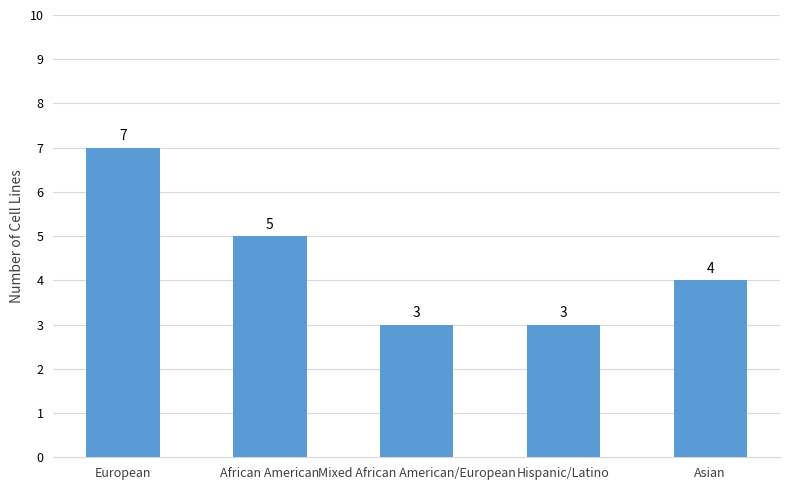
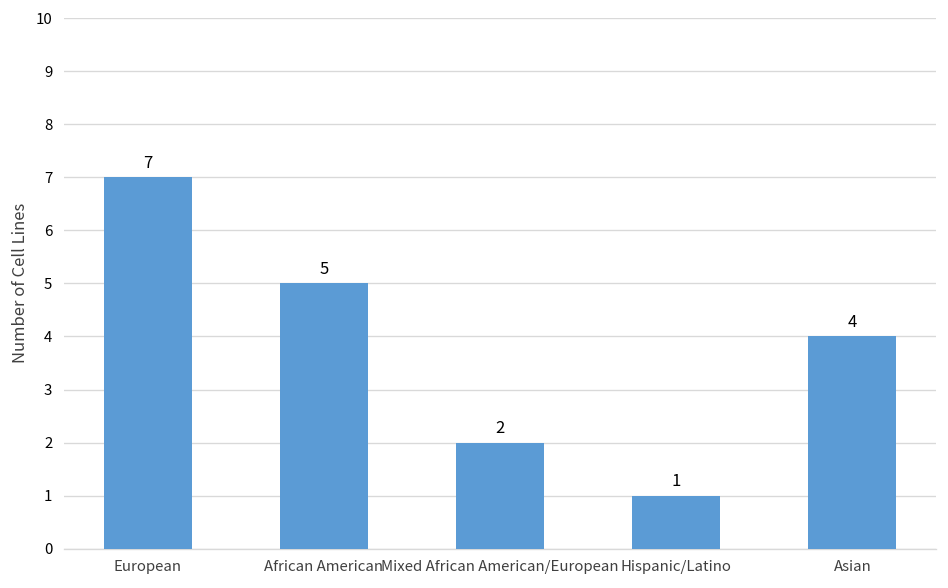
  {
    "European": 7,
    "African American": 5,
-   "Mixed African American/European": 3,
-   "Hispanic/Latino": 3,
+   "Mixed African American/European": 2,
+   "Hispanic/Latino": 1,
    "Asian": 4
  }
